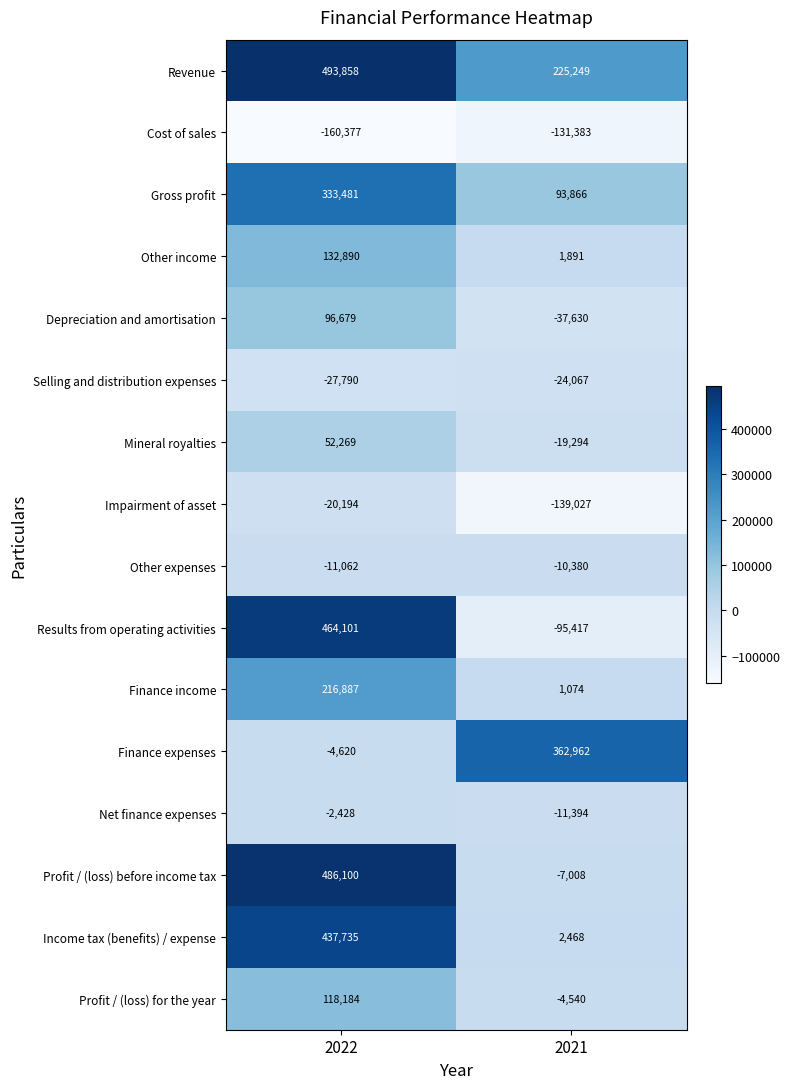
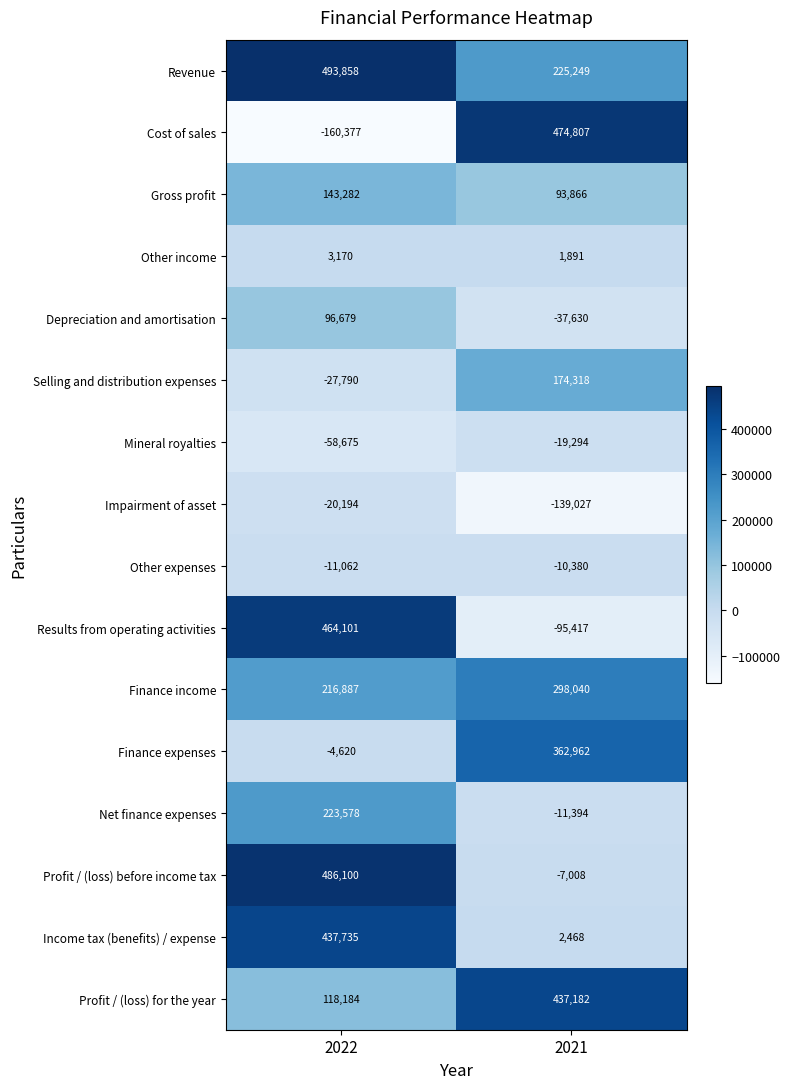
  {
    "Revenue": {
      "2022": "493,858",
      "2021": "225,249"
    },
    "Cost of sales": {
      "2022": "-160,377",
-     "2021": "-131,383"
+     "2021": "474,807"
    },
    "Gross profit": {
-     "2022": "333,481",
+     "2022": "143,282",
      "2021": "93,866"
    },
    "Other income": {
-     "2022": "132,890",
+     "2022": "3,170",
      "2021": "1,891"
    },
    "Depreciation and amortisation": {
      "2022": "96,679",
      "2021": "-37,630"
    },
    "Selling and distribution expenses": {
      "2022": "-27,790",
-     "2021": "-24,067"
+     "2021": "174,318"
    },
    "Mineral royalties": {
-     "2022": "52,269",
+     "2022": "-58,675",
      "2021": "-19,294"
    },
    "Impairment of asset": {
      "2022": "-20,194",
      "2021": "-139,027"
    },
    "Other expenses": {
      "2022": "-11,062",
      "2021": "-10,380"
    },
    "Results from operating activities": {
      "2022": "464,101",
      "2021": "-95,417"
    },
    "Finance income": {
      "2022": "216,887",
-     "2021": "1,074"
+     "2021": "298,040"
    },
    "Finance expenses": {
      "2022": "-4,620",
      "2021": "362,962"
    },
    "Net finance expenses": {
-     "2022": "-2,428",
+     "2022": "223,578",
      "2021": "-11,394"
    },
    "Profit / (loss) before income tax": {
      "2022": "486,100",
      "2021": "-7,008"
    },
    "Income tax (benefits) / expense": {
      "2022": "437,735",
      "2021": "2,468"
    },
    "Profit / (loss) for the year": {
      "2022": "118,184",
-     "2021": "-4,540"
+     "2021": "437,182"
    }
  }
